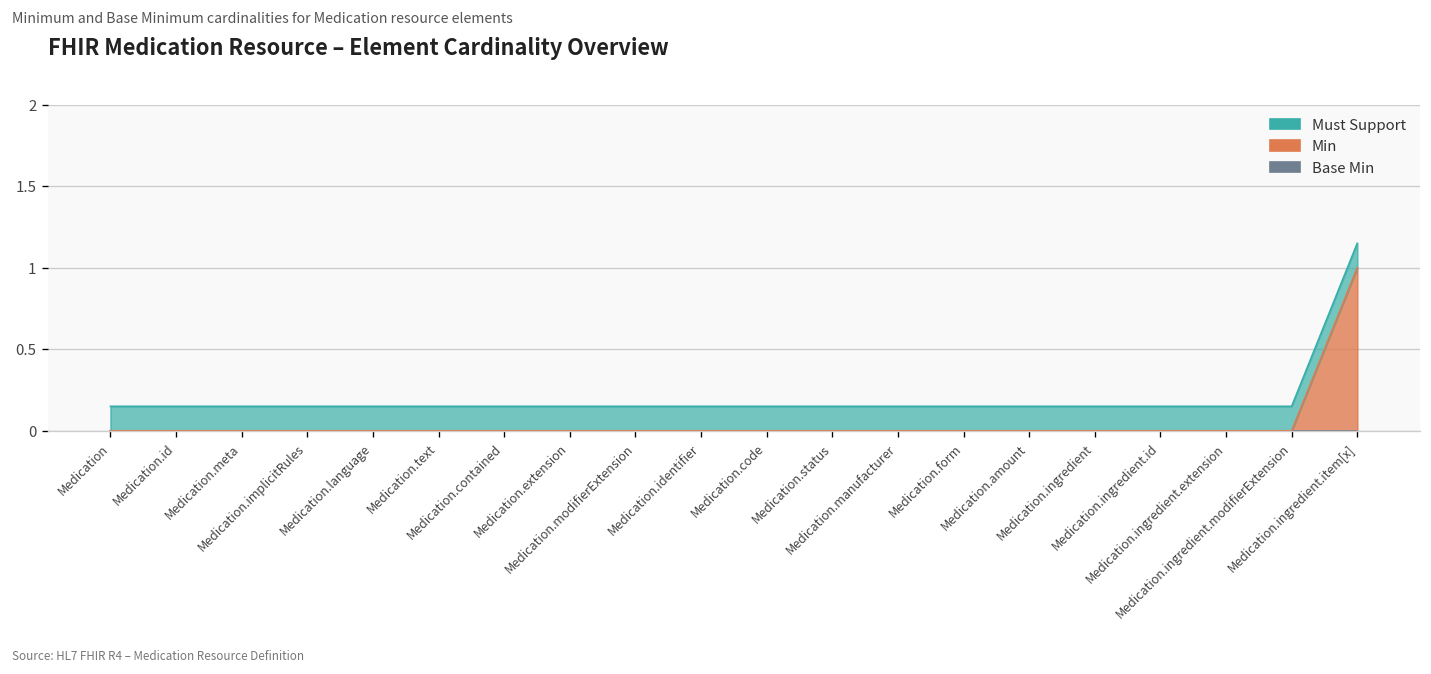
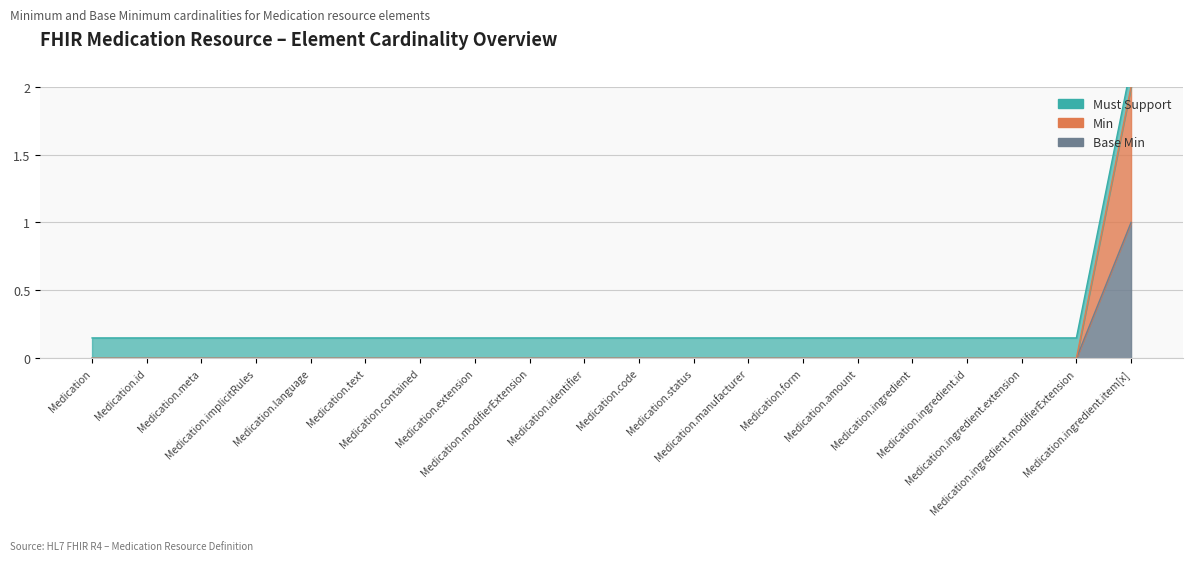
  {
    "Base Min": {
-     "Medication.ingredient.item[x]": 0
+     "Medication.ingredient.item[x]": 1
    },
    "Min": {
      "Medication.ingredient.item[x]": 1
    },
    "Must Support": {
      "Medication": 0.15,
      "Medication.id": 0.15,
      "Medication.meta": 0.15,
      "Medication.implicitRules": 0.15,
      "Medication.language": 0.15,
      "Medication.text": 0.15,
      "Medication.contained": 0.15,
      "Medication.extension": 0.15,
      "Medication.modifierExtension": 0.15,
      "Medication.identifier": 0.15,
      "Medication.code": 0.15,
      "Medication.status": 0.15,
      "Medication.manufacturer": 0.15,
      "Medication.form": 0.15,
      "Medication.amount": 0.15,
      "Medication.ingredient": 0.15,
      "Medication.ingredient.id": 0.15,
      "Medication.ingredient.extension": 0.15,
      "Medication.ingredient.modifierExtension": 0.15
    }
  }
